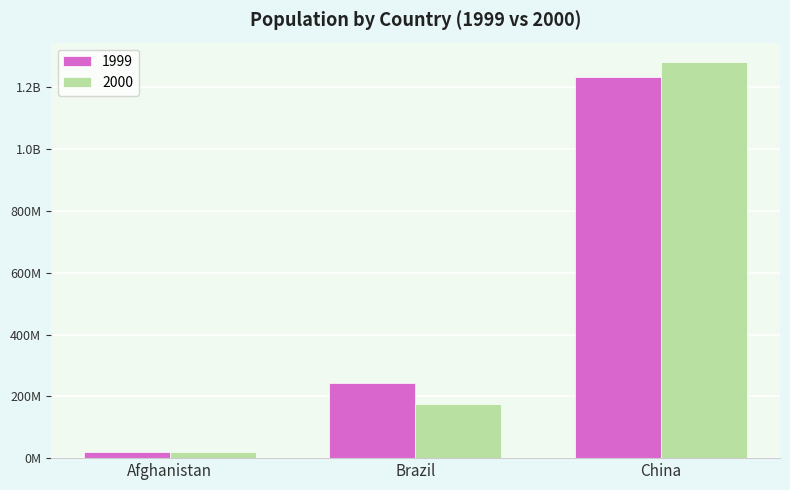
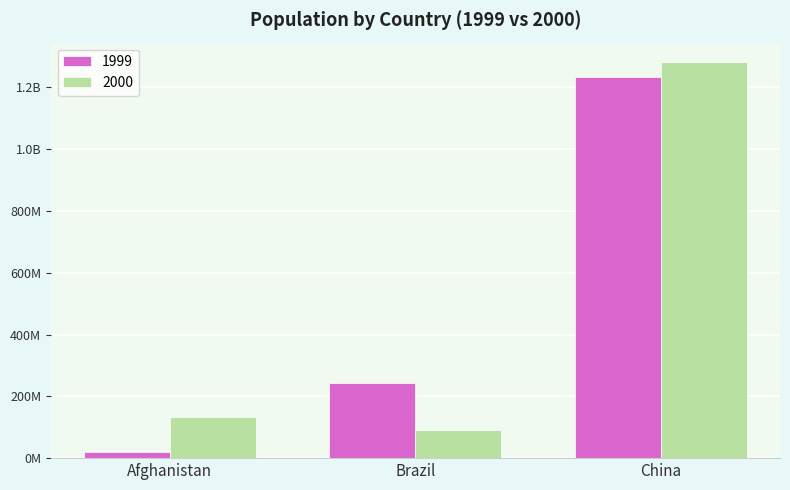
  {
    "1999": {
      "Afghanistan": 20000000,
      "Brazil": 240000000,
      "China": 1230000000
    },
    "2000": {
-     "Afghanistan": 20000000,
-     "Brazil": 170000000,
+     "Afghanistan": 130000000,
+     "Brazil": 90000000,
      "China": 1280000000
    }
  }
